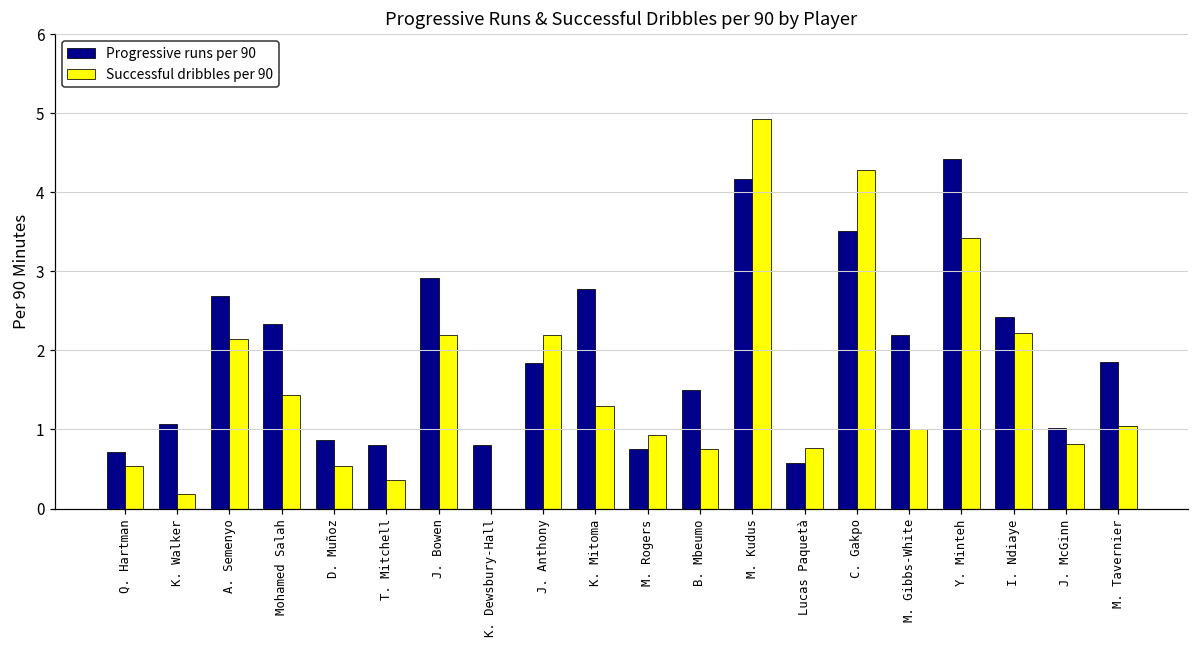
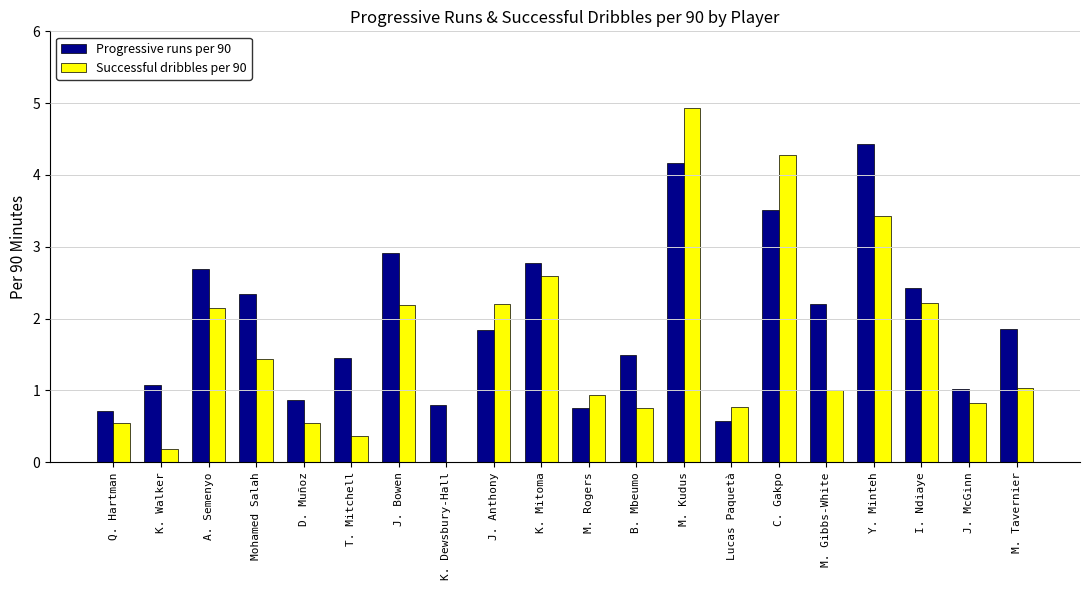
  {
    "Progressive runs per 90": {
      "Q. Hartman": 0.7,
      "K. Walker": 1.1,
      "A. Semenyo": 2.7,
      "Mohamed Salah": 2.3,
      "D. Muñoz": 0.9,
-     "T. Mitchell": 0.8,
+     "T. Mitchell": 1.5,
      "J. Bowen": 2.9,
      "K. Dewsbury-Hall": 0.8,
      "J. Anthony": 1.8,
      "K. Mitoma": 2.8,
      "M. Rogers": 0.8,
      "B. Mbeumo": 1.5,
      "M. Kudus": 4.2,
      "Lucas Paquetà": 0.6,
      "C. Gakpo": 3.5,
      "M. Gibbs-White": 2.2,
      "Y. Minteh": 4.4,
      "I. Ndiaye": 2.4,
      "J. McGinn": 1.0,
      "M. Tavernier": 1.9
    },
    "Successful dribbles per 90": {
      "Q. Hartman": 0.5,
      "K. Walker": 0.2,
      "A. Semenyo": 2.2,
      "Mohamed Salah": 1.4,
      "D. Muñoz": 0.5,
      "T. Mitchell": 0.4,
      "J. Bowen": 2.2,
      "K. Dewsbury-Hall": 0.0,
      "J. Anthony": 2.2,
-     "K. Mitoma": 1.3,
+     "K. Mitoma": 2.6,
      "M. Rogers": 0.9,
      "B. Mbeumo": 0.8,
      "M. Kudus": 4.9,
      "Lucas Paquetà": 0.8,
      "C. Gakpo": 4.3,
      "M. Gibbs-White": 1.0,
      "Y. Minteh": 3.4,
      "I. Ndiaye": 2.2,
      "J. McGinn": 0.8,
      "M. Tavernier": 1.0
    }
  }
